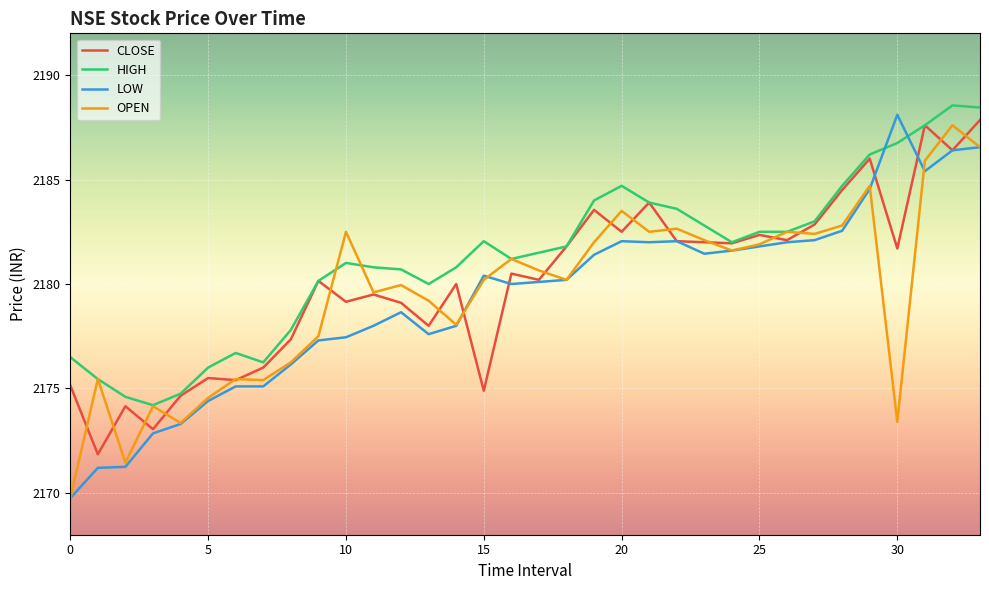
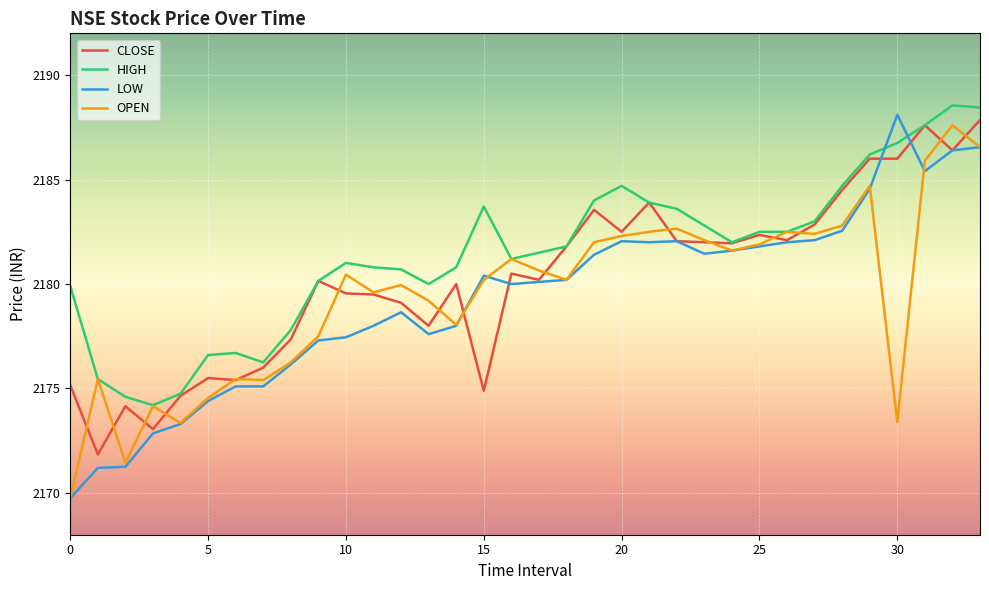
  {
    "CLOSE": {
      "0": 2175.2,
      "5": 2175.5,
-     "10": 2179.2,
+     "10": 2179.6,
      "15": 2174.9,
      "20": 2182.5,
      "25": 2182.4,
-     "30": 2181.7
+     "30": 2186.0
    },
    "HIGH": {
-     "0": 2176.5,
-     "5": 2176.0,
+     "0": 2179.9,
+     "5": 2176.6,
      "10": 2181.0,
-     "15": 2182.1,
+     "15": 2183.7,
      "20": 2184.7,
      "25": 2182.5,
      "30": 2186.8
    },
    "LOW": {
      "5": 2174.4,
      "10": 2177.5,
      "15": 2180.4,
      "20": 2182.1,
      "30": 2188.1
    },
    "OPEN": {
      "5": 2174.6,
-     "10": 2182.5,
+     "10": 2180.5,
      "15": 2180.2,
-     "20": 2183.5,
+     "20": 2182.3,
      "30": 2173.4
    }
  }
